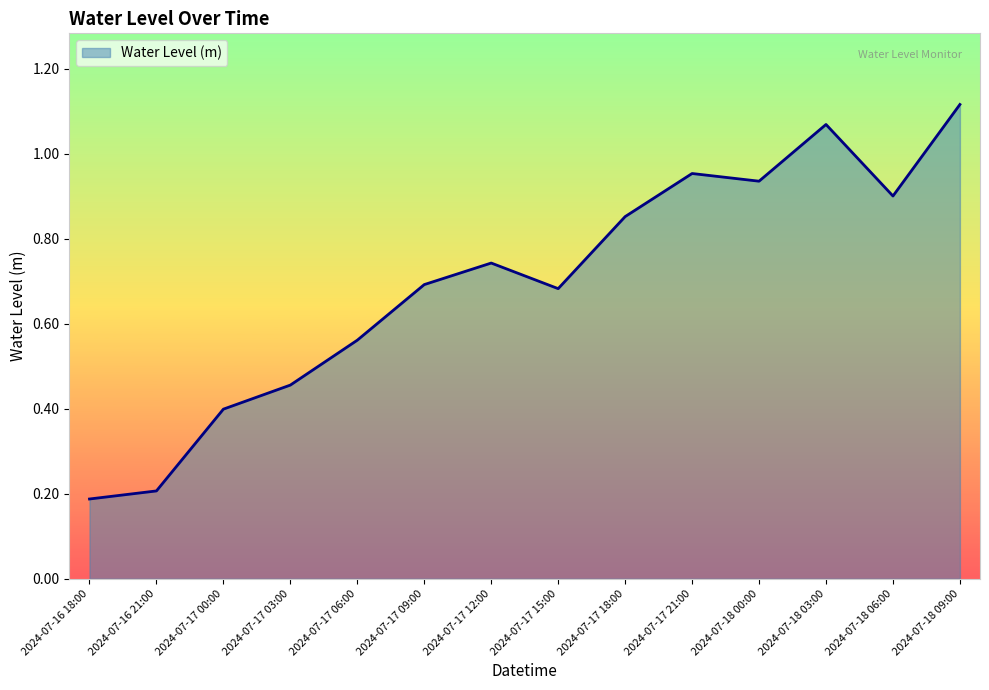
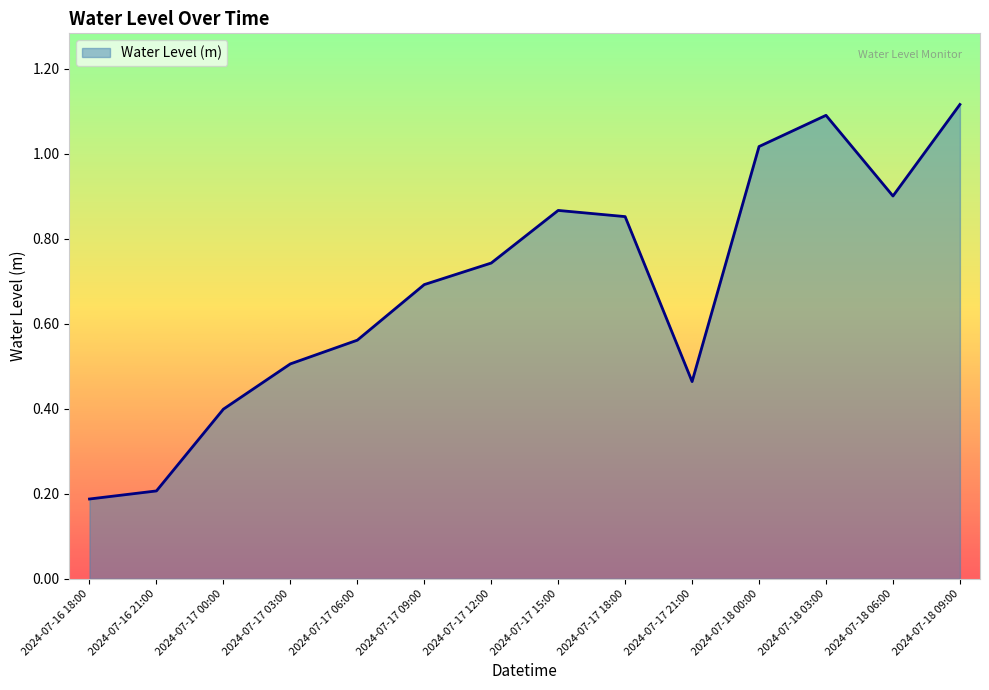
  {
    "2024-07-16 18:00": 0.19,
    "2024-07-16 21:00": 0.21,
    "2024-07-17 00:00": 0.40,
-   "2024-07-17 03:00": 0.46,
+   "2024-07-17 03:00": 0.51,
    "2024-07-17 06:00": 0.56,
    "2024-07-17 09:00": 0.69,
    "2024-07-17 12:00": 0.74,
-   "2024-07-17 15:00": 0.68,
+   "2024-07-17 15:00": 0.87,
    "2024-07-17 18:00": 0.85,
-   "2024-07-17 21:00": 0.95,
-   "2024-07-18 00:00": 0.94,
-   "2024-07-18 03:00": 1.07,
+   "2024-07-17 21:00": 0.46,
+   "2024-07-18 00:00": 1.02,
+   "2024-07-18 03:00": 1.09,
    "2024-07-18 06:00": 0.90,
    "2024-07-18 09:00": 1.12
  }
